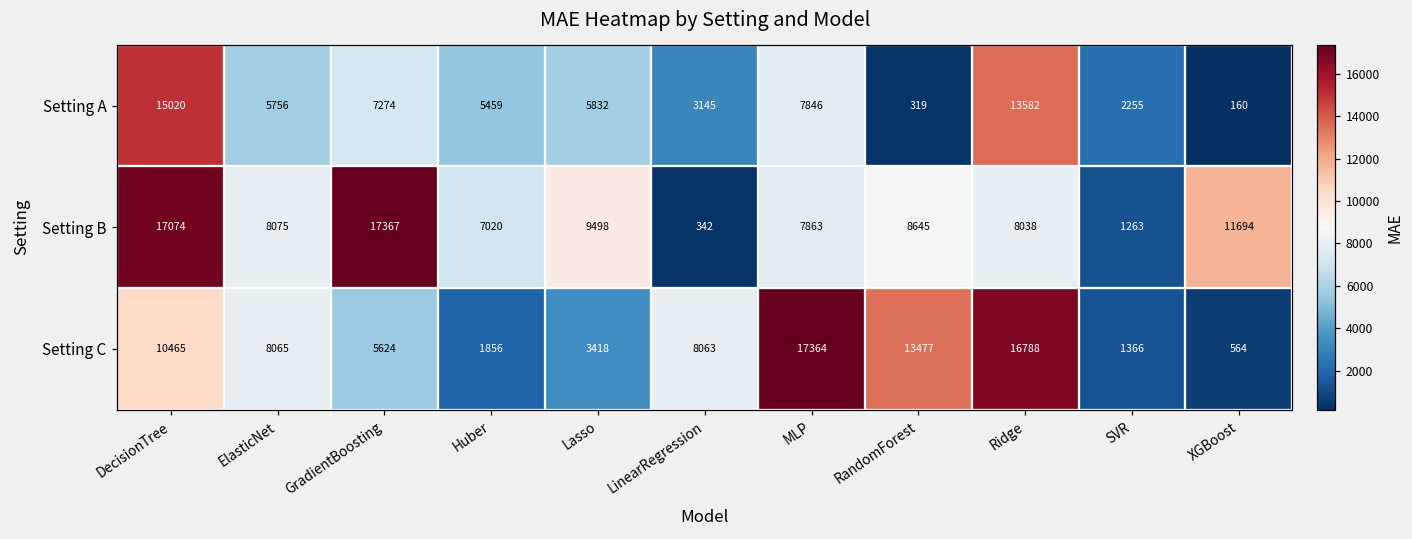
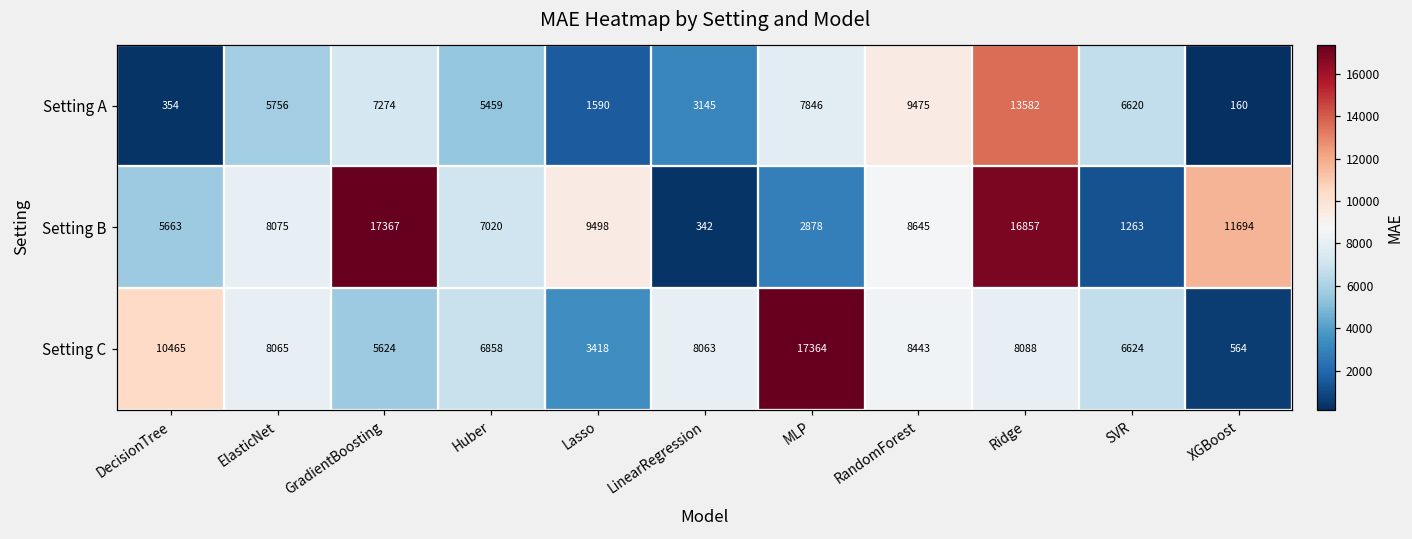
  {
    "Setting A": {
-     "DecisionTree": 15020,
+     "DecisionTree": 354,
      "ElasticNet": 5756,
      "GradientBoosting": 7274,
      "Huber": 5459,
-     "Lasso": 5832,
+     "Lasso": 1590,
      "LinearRegression": 3145,
      "MLP": 7846,
-     "RandomForest": 319,
+     "RandomForest": 9475,
      "Ridge": 13582,
-     "SVR": 2255,
+     "SVR": 6620,
      "XGBoost": 160
    },
    "Setting B": {
-     "DecisionTree": 17074,
+     "DecisionTree": 5663,
      "ElasticNet": 8075,
      "GradientBoosting": 17367,
      "Huber": 7020,
      "Lasso": 9498,
      "LinearRegression": 342,
-     "MLP": 7863,
+     "MLP": 2878,
      "RandomForest": 8645,
-     "Ridge": 8038,
+     "Ridge": 16857,
      "SVR": 1263,
      "XGBoost": 11694
    },
    "Setting C": {
      "DecisionTree": 10465,
      "ElasticNet": 8065,
      "GradientBoosting": 5624,
-     "Huber": 1856,
+     "Huber": 6858,
      "Lasso": 3418,
      "LinearRegression": 8063,
      "MLP": 17364,
-     "RandomForest": 13477,
-     "Ridge": 16788,
-     "SVR": 1366,
+     "RandomForest": 8443,
+     "Ridge": 8088,
+     "SVR": 6624,
      "XGBoost": 564
    }
  }
